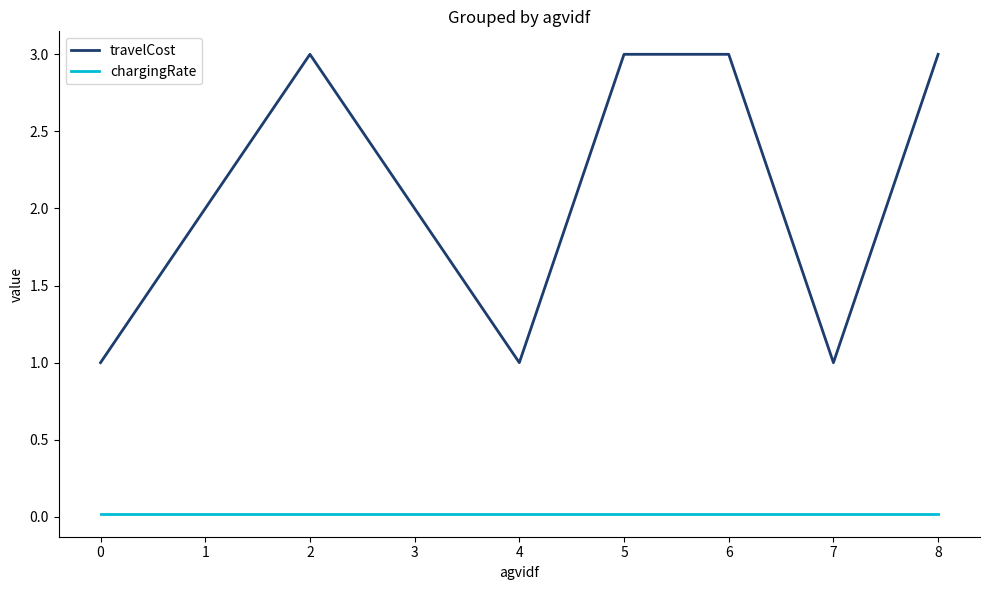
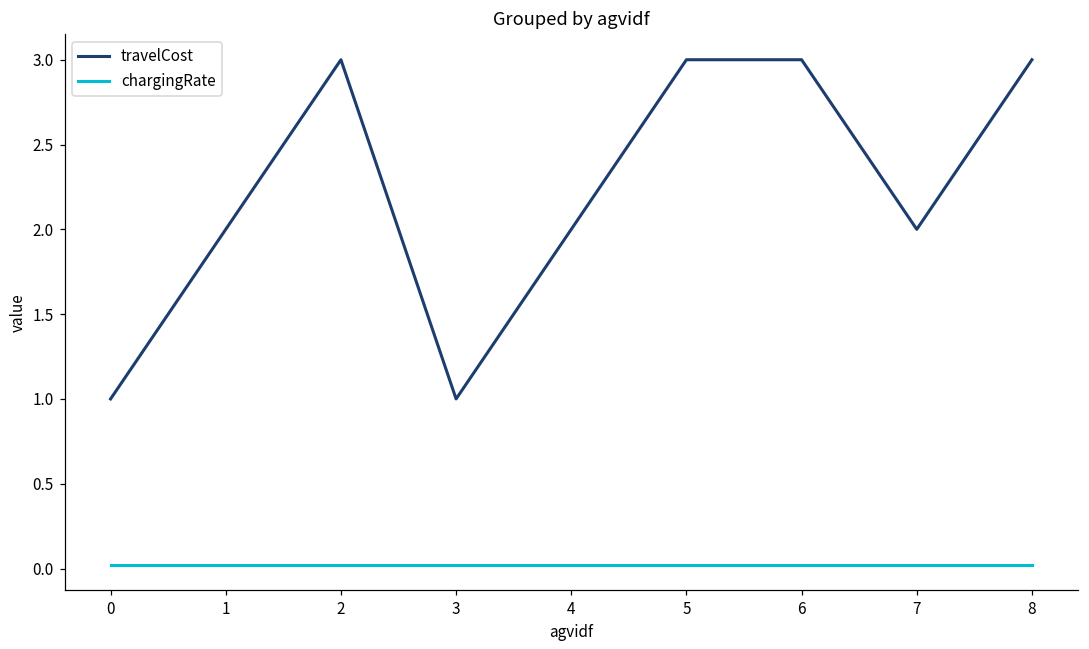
  {
    "travelCost": {
      "0": 1,
      "1": 2,
      "2": 3,
-     "3": 2,
-     "4": 1,
+     "3": 1,
+     "4": 2,
      "5": 3,
      "6": 3,
-     "7": 1,
+     "7": 2,
      "8": 3
    },
    "chargingRate": {
      "0": 0.02,
      "1": 0.02,
      "2": 0.02,
      "3": 0.02,
      "4": 0.02,
      "5": 0.02,
      "6": 0.02,
      "7": 0.02,
      "8": 0.02
    }
  }
